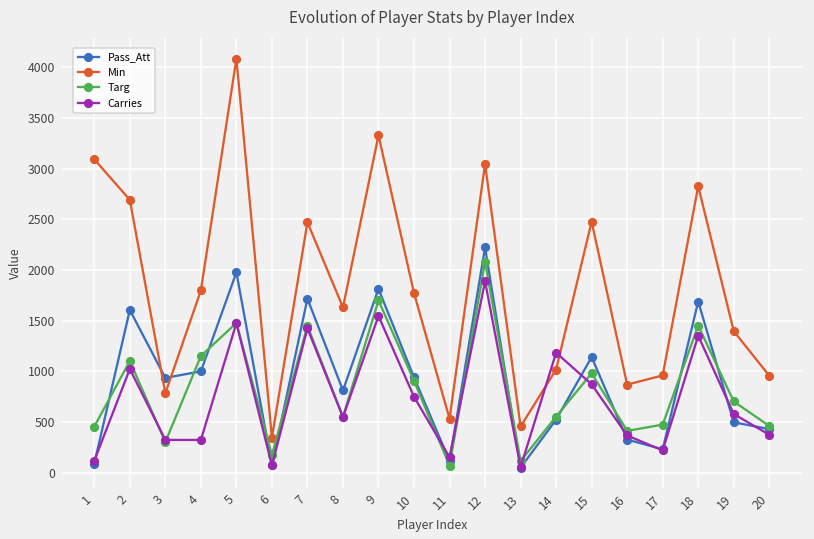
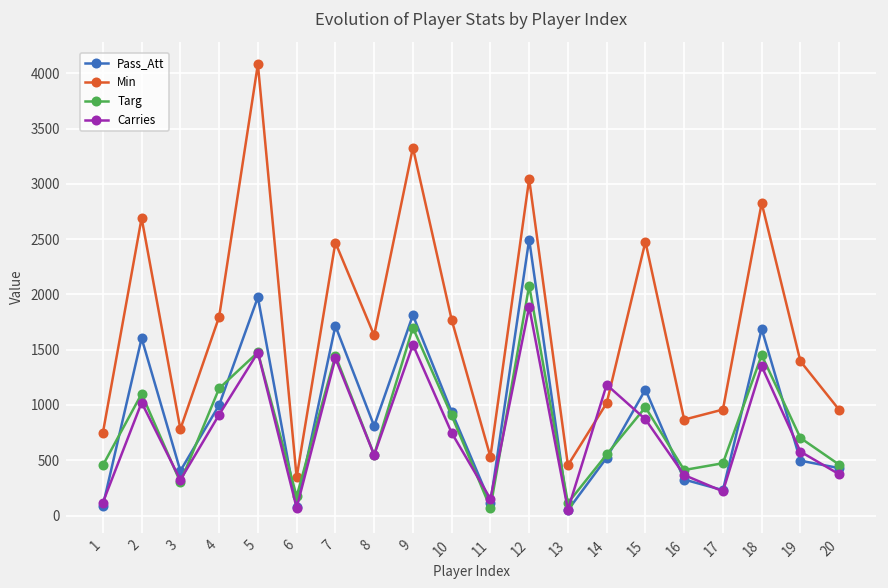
  {
    "Pass_Att": {
      "1": 100,
      "2": 1600,
-     "3": 900,
+     "3": 400,
      "4": 1000,
      "5": 2000,
      "7": 1700,
      "8": 800,
      "9": 1800,
      "10": 900,
      "11": 100,
-     "12": 2200,
+     "12": 2500,
      "14": 500,
      "15": 1100,
      "16": 300,
      "18": 1700,
      "19": 500,
      "20": 400
    },
    "Min": {
-     "1": 3100,
+     "1": 700,
      "2": 2700,
      "3": 800,
      "4": 1800,
      "5": 4100,
      "6": 300,
      "7": 2500,
      "8": 1600,
      "9": 3300,
      "10": 1800,
      "11": 500,
      "12": 3000,
      "13": 500,
      "14": 1000,
      "15": 2500,
      "16": 900,
      "17": 1000,
      "18": 2800,
      "19": 1400,
      "20": 1000
    },
    "Targ": {
      "1": 500,
      "2": 1100,
      "4": 1200,
      "6": 200,
      "9": 1700,
      "10": 900,
      "11": 100,
      "12": 2100,
      "13": 100,
      "14": 600,
      "15": 1000,
      "16": 400,
      "17": 500,
      "18": 1500,
      "19": 700,
      "20": 500
    },
    "Carries": {
      "1": 100,
      "2": 1000,
-     "4": 300,
+     "4": 900,
      "9": 1500,
      "10": 700,
      "11": 200,
      "12": 1900,
      "14": 1200,
      "15": 900,
      "16": 400,
      "18": 1400,
      "19": 600,
      "20": 400
    }
  }
